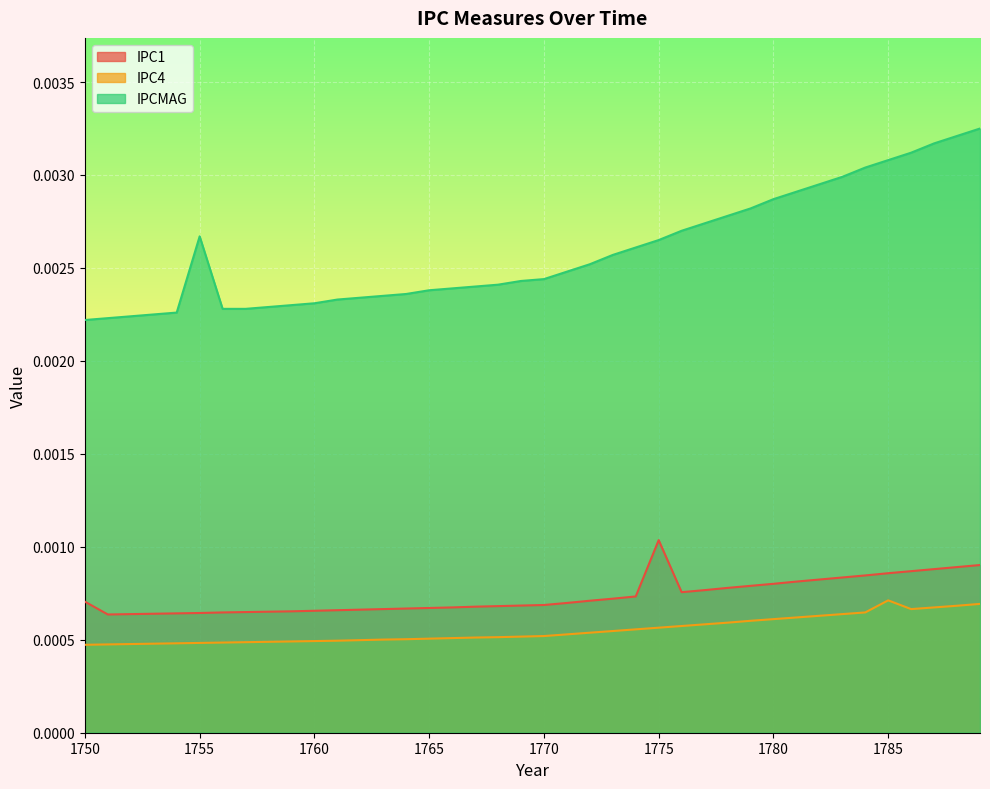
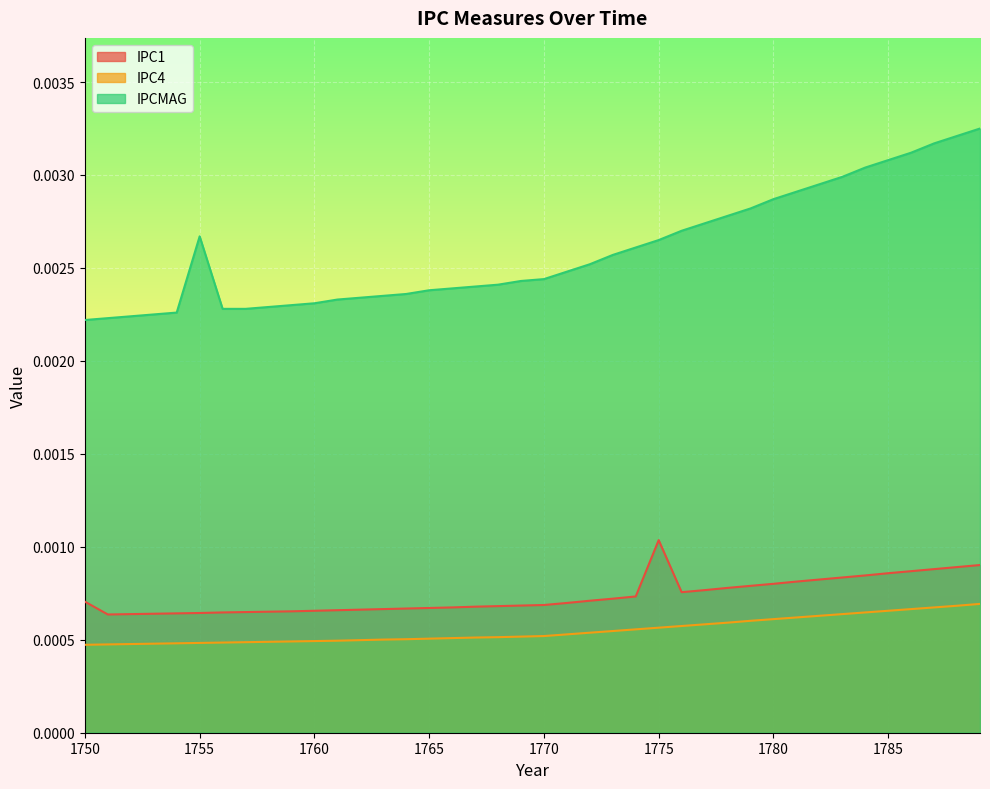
  {
    "IPC1": {
      "1750": 0.00071,
      "1755": 0.00064,
      "1760": 0.00066,
      "1765": 0.00067,
      "1770": 0.00069,
      "1775": 0.00104,
      "1780": 0.00080,
      "1785": 0.00086
    },
    "IPC4": {
      "1750": 0.00047,
      "1755": 0.00048,
      "1760": 0.00049,
      "1765": 0.00051,
      "1770": 0.00052,
      "1775": 0.00057,
      "1780": 0.00061,
-     "1785": 0.00071
+     "1785": 0.00066
    },
    "IPCMAG": {
      "1750": 0.00222,
      "1755": 0.00267,
      "1760": 0.00231,
      "1765": 0.00238,
      "1770": 0.00244,
      "1775": 0.00265,
      "1780": 0.00287,
      "1785": 0.00308
    }
  }
